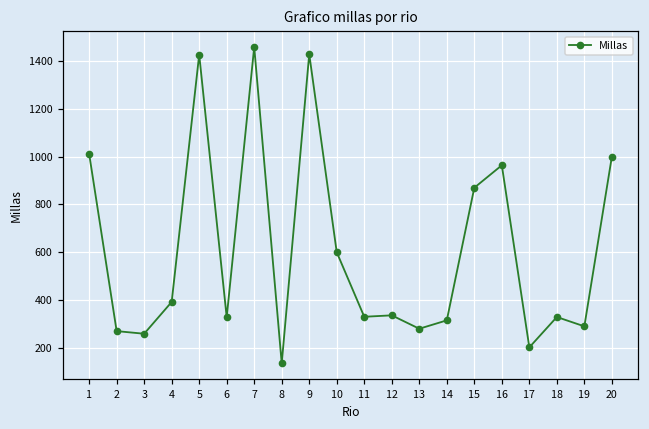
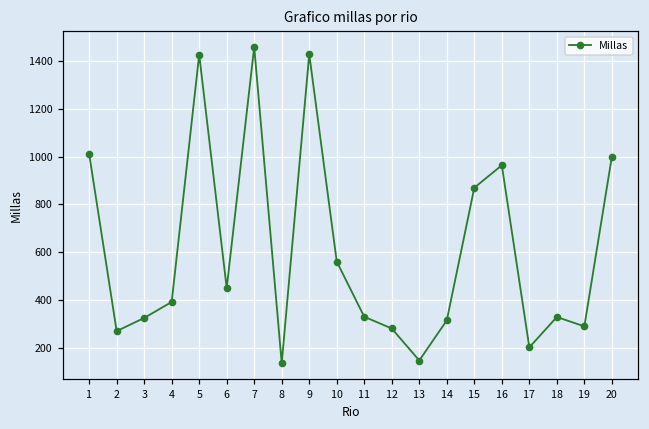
  {
    "1": 1010,
    "2": 270,
-   "3": 260,
+   "3": 330,
    "4": 390,
    "5": 1430,
-   "6": 330,
+   "6": 450,
    "7": 1460,
    "8": 140,
    "9": 1430,
-   "10": 600,
+   "10": 560,
    "11": 330,
-   "12": 340,
-   "13": 280,
+   "12": 280,
+   "13": 150,
    "14": 320,
    "15": 870,
    "16": 960,
    "17": 200,
    "18": 330,
    "19": 290,
    "20": 1000
  }
